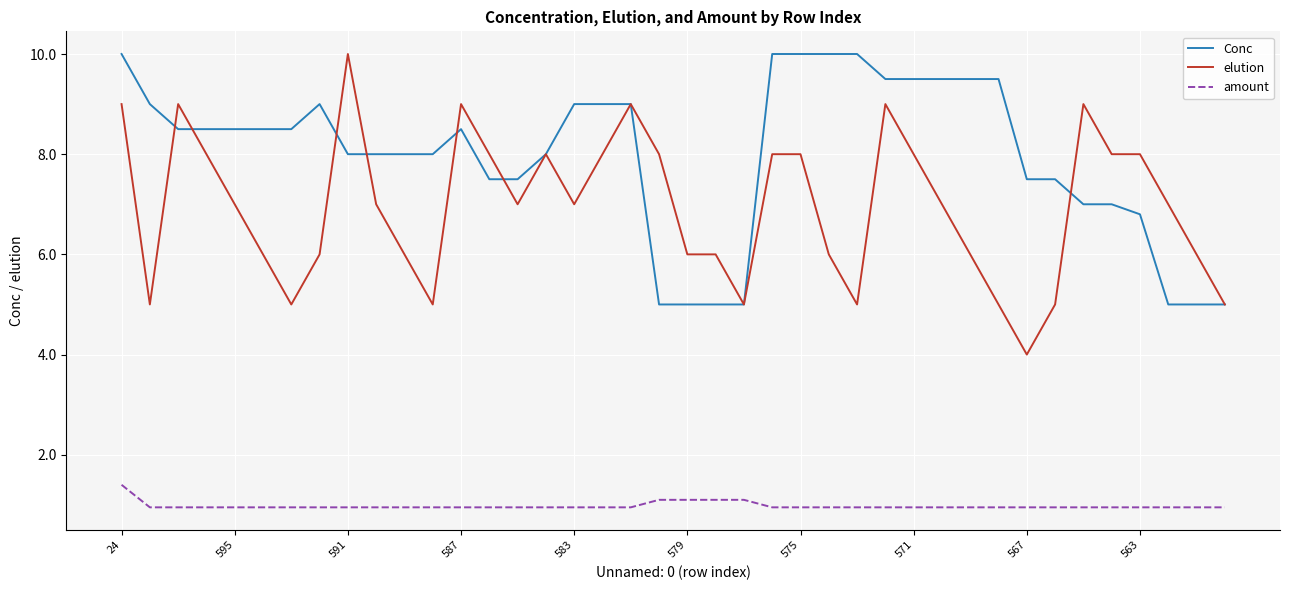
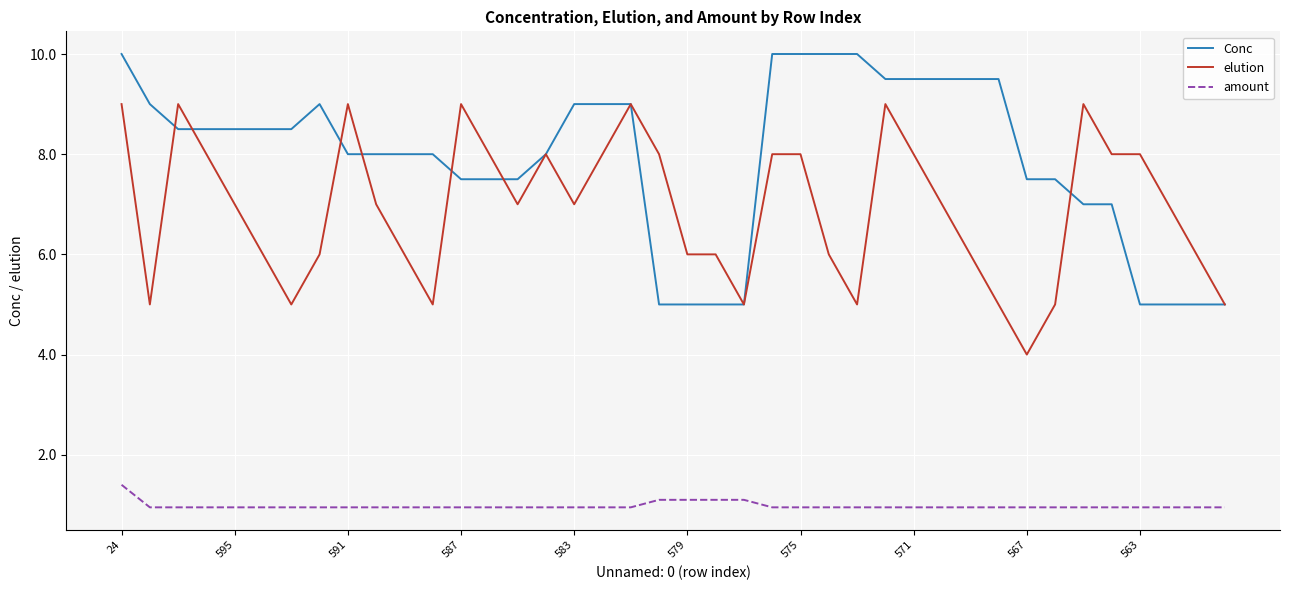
  {
    "Conc": {
      "24": 10.0,
      "595": 8.5,
      "591": 8.0,
-     "587": 8.5,
+     "587": 7.5,
      "583": 9.0,
      "579": 5.0,
      "575": 10.0,
      "571": 9.5,
      "567": 7.5,
-     "563": 6.8
+     "563": 5.0
    },
    "elution": {
      "24": 9,
      "595": 7,
-     "591": 10,
+     "591": 9,
      "587": 9,
      "583": 7,
      "579": 6,
      "575": 8,
      "571": 8,
      "567": 4,
      "563": 8
    },
    "amount": {
      "24": 1.4,
      "595": 1.0,
      "591": 1.0,
      "587": 1.0,
      "583": 1.0,
      "579": 1.1,
      "575": 1.0,
      "571": 1.0,
      "567": 1.0,
      "563": 1.0
    }
  }
